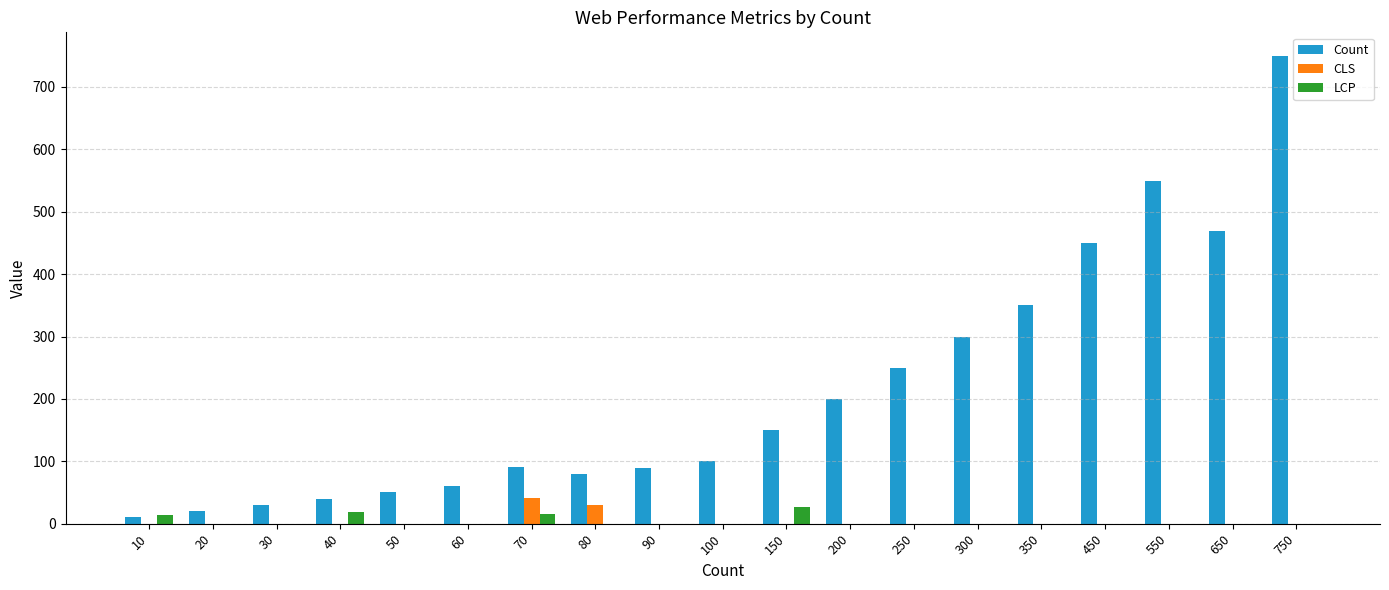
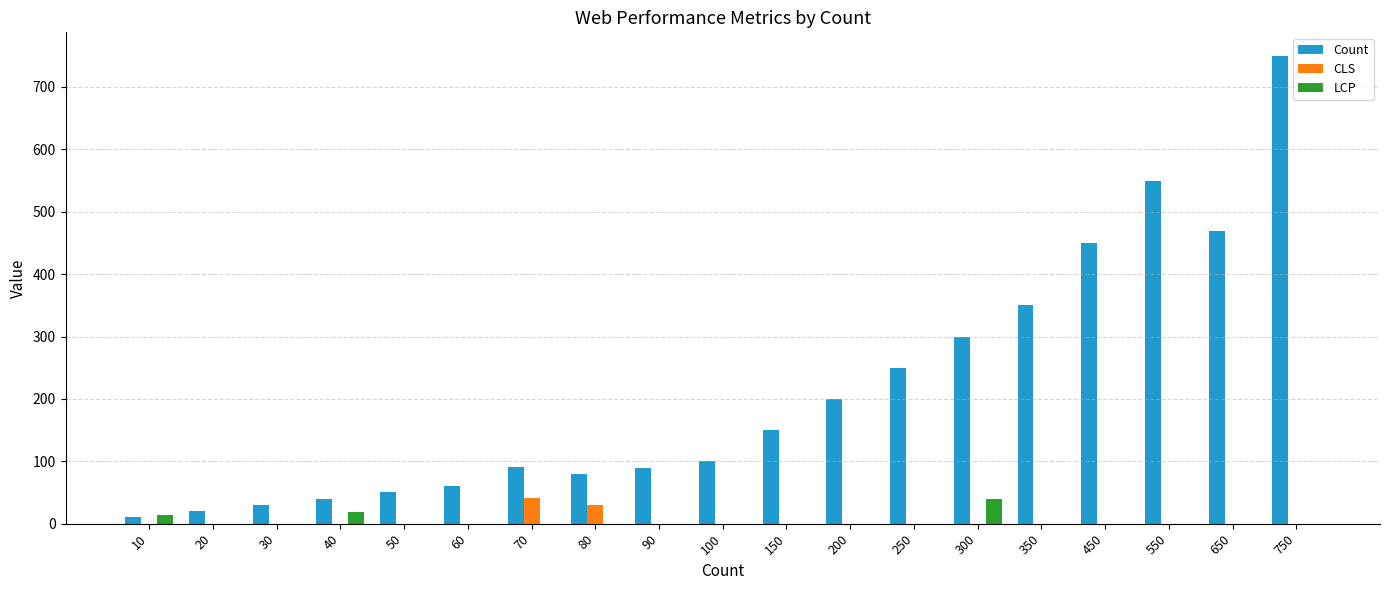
  {
    "Count": {
      "10": 10,
      "20": 20,
      "30": 30,
      "40": 40,
      "50": 50,
      "60": 60,
      "70": 90,
      "80": 80,
      "90": 90,
      "100": 100,
      "150": 150,
      "200": 200,
      "250": 250,
      "300": 300,
      "350": 350,
      "450": 450,
      "550": 550,
      "650": 470,
      "750": 750
    },
    "CLS": {
      "70": 40,
      "80": 30
    },
    "LCP": {
      "10": 10,
      "40": 20,
-     "70": 10,
-     "150": 30,
-     "300": 0
+     "70": 0,
+     "150": 0,
+     "300": 40
    }
  }
